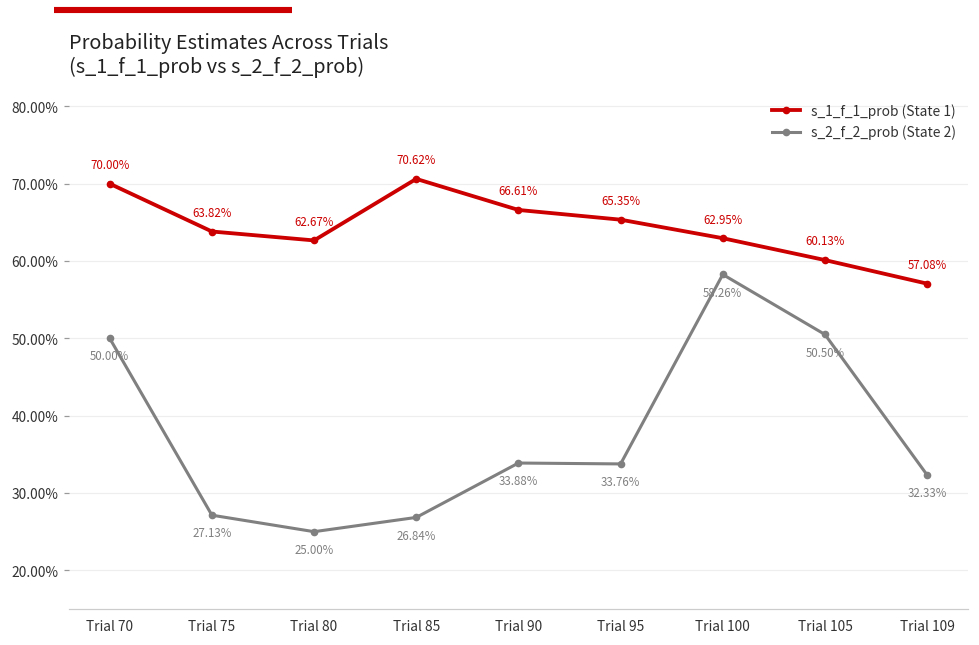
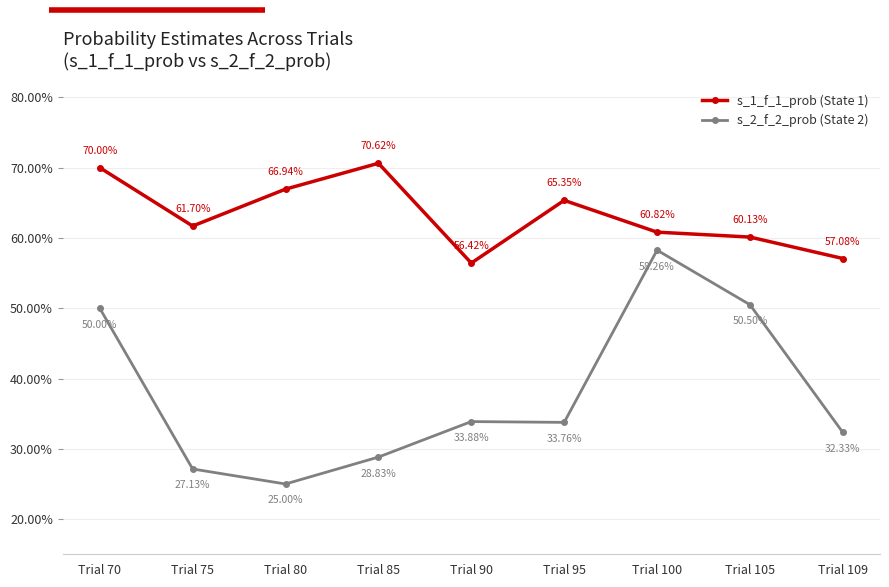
  {
    "s_1_f_1_prob (State 1)": {
      "Trial 70": "70.00%",
-     "Trial 75": "63.82%",
-     "Trial 80": "62.67%",
+     "Trial 75": "61.70%",
+     "Trial 80": "66.94%",
      "Trial 85": "70.62%",
-     "Trial 90": "66.61%",
+     "Trial 90": "56.42%",
      "Trial 95": "65.35%",
-     "Trial 100": "62.95%",
+     "Trial 100": "60.82%",
      "Trial 105": "60.13%",
      "Trial 109": "57.08%"
    },
    "s_2_f_2_prob (State 2)": {
      "Trial 70": "50.00%",
      "Trial 75": "27.13%",
      "Trial 80": "25.00%",
-     "Trial 85": "26.84%",
+     "Trial 85": "28.83%",
      "Trial 90": "33.88%",
      "Trial 95": "33.76%",
      "Trial 100": "58.26%",
      "Trial 105": "50.50%",
      "Trial 109": "32.33%"
    }
  }
